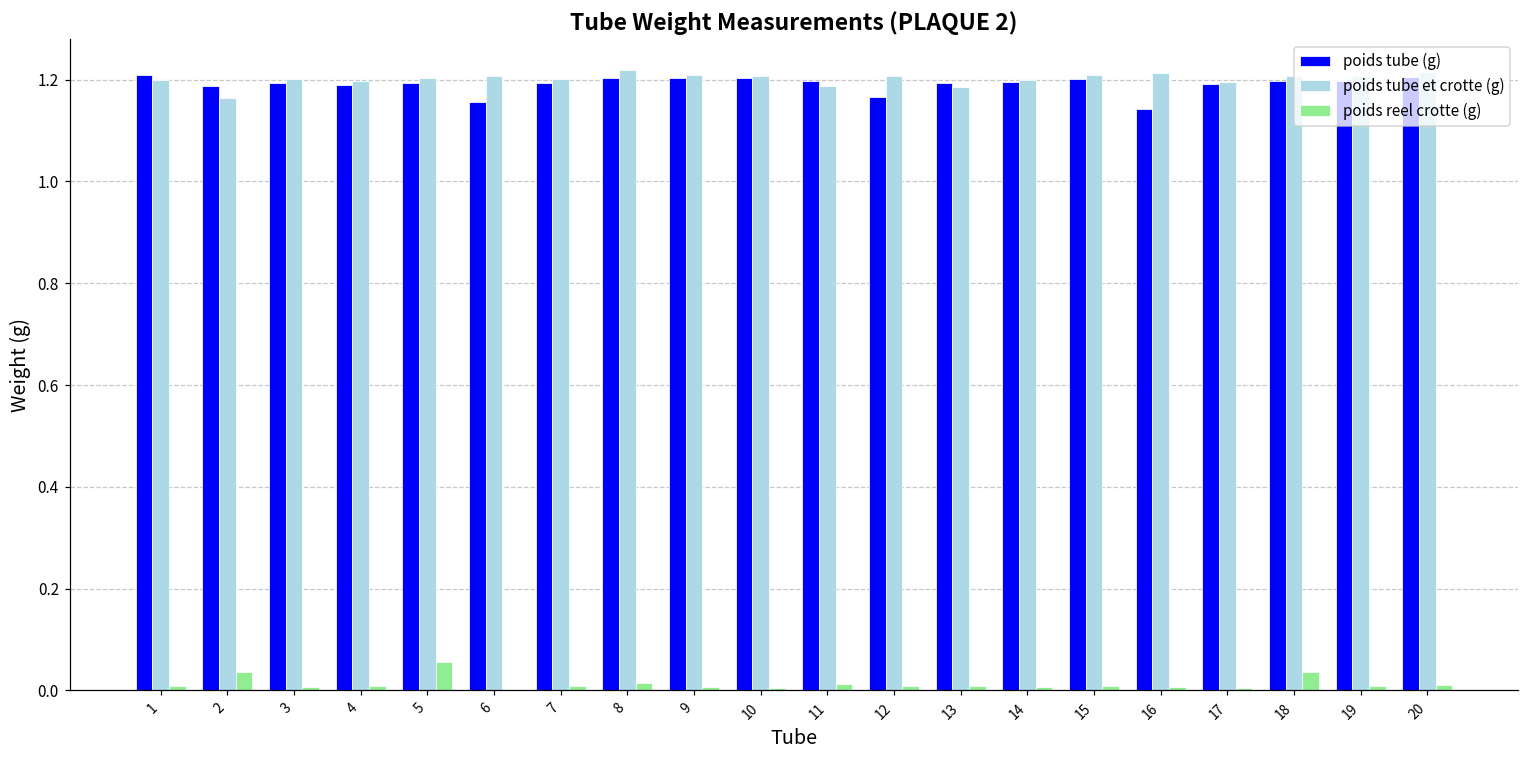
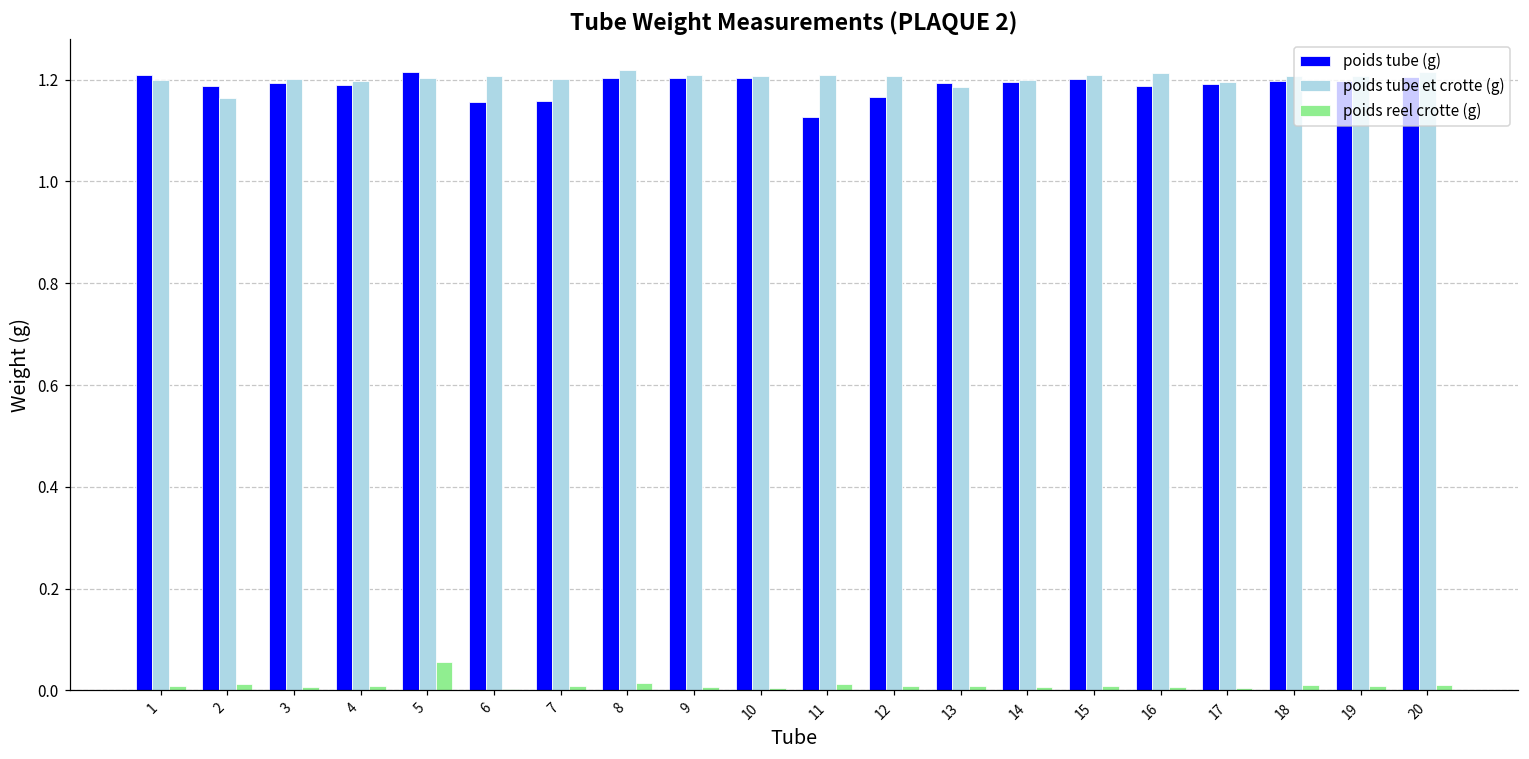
  {
    "poids tube (g)": {
      "1": 1.21,
      "2": 1.19,
      "3": 1.19,
      "4": 1.19,
-     "5": 1.19,
+     "5": 1.21,
      "6": 1.16,
-     "7": 1.19,
+     "7": 1.16,
      "8": 1.20,
      "9": 1.20,
      "10": 1.20,
-     "11": 1.20,
+     "11": 1.13,
      "12": 1.17,
      "13": 1.19,
      "14": 1.19,
      "15": 1.20,
-     "16": 1.14,
+     "16": 1.19,
      "17": 1.19,
      "18": 1.20
    },
    "poids tube et crotte (g)": {
      "1": 1.20,
      "2": 1.17,
      "3": 1.20,
      "4": 1.20,
      "5": 1.20,
      "6": 1.21,
      "7": 1.20,
      "8": 1.22,
      "9": 1.21,
      "10": 1.21,
-     "11": 1.19,
+     "11": 1.21,
      "12": 1.21,
      "13": 1.19,
      "14": 1.20,
      "15": 1.21,
      "16": 1.21,
      "17": 1.20
    },
    "poids reel crotte (g)": {
      "1": 0.01,
-     "2": 0.04,
+     "2": 0.01,
      "3": 0.01,
      "4": 0.01,
      "5": 0.06,
      "7": 0.01,
      "8": 0.01,
      "9": 0.01,
      "11": 0.01,
      "12": 0.01,
      "13": 0.01,
      "14": 0.01,
      "15": 0.01,
      "16": 0.01,
-     "18": 0.04,
+     "18": 0.01,
      "19": 0.01,
      "20": 0.01
    }
  }
